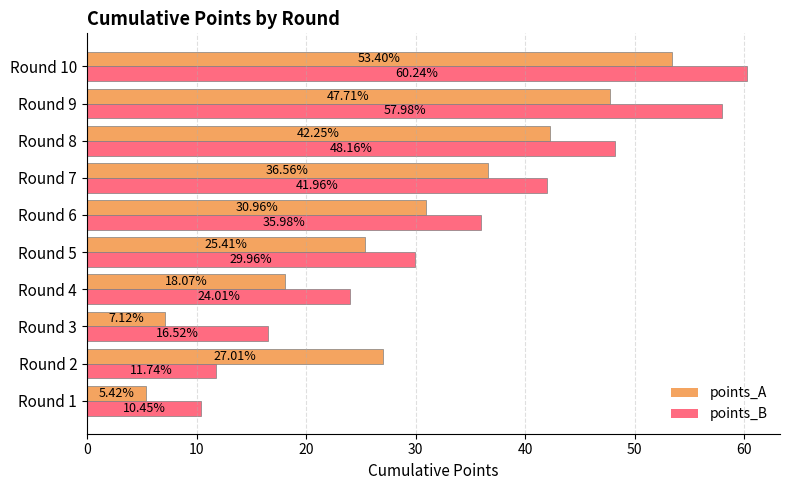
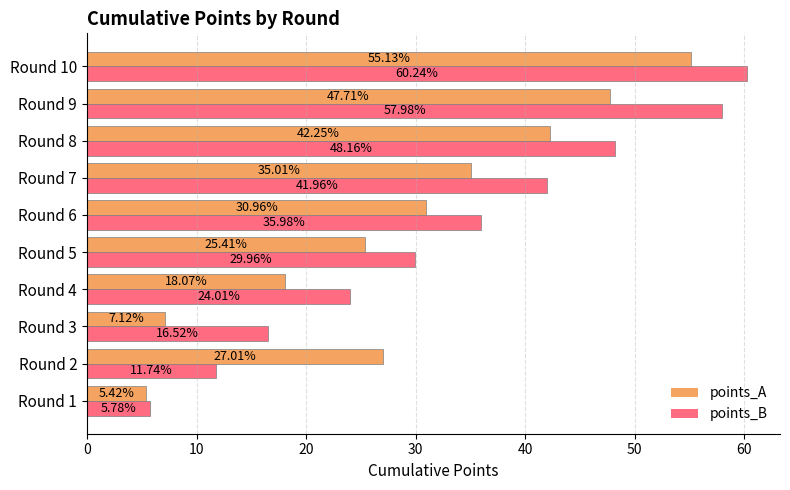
  {
    "points_A": {
-     "Round 10": "53.40%",
+     "Round 10": "55.13%",
      "Round 9": "47.71%",
      "Round 8": "42.25%",
-     "Round 7": "36.56%",
+     "Round 7": "35.01%",
      "Round 6": "30.96%",
      "Round 5": "25.41%",
      "Round 4": "18.07%",
      "Round 3": "7.12%",
      "Round 2": "27.01%",
      "Round 1": "5.42%"
    },
    "points_B": {
      "Round 10": "60.24%",
      "Round 9": "57.98%",
      "Round 8": "48.16%",
      "Round 7": "41.96%",
      "Round 6": "35.98%",
      "Round 5": "29.96%",
      "Round 4": "24.01%",
      "Round 3": "16.52%",
      "Round 2": "11.74%",
-     "Round 1": "10.45%"
+     "Round 1": "5.78%"
    }
  }
